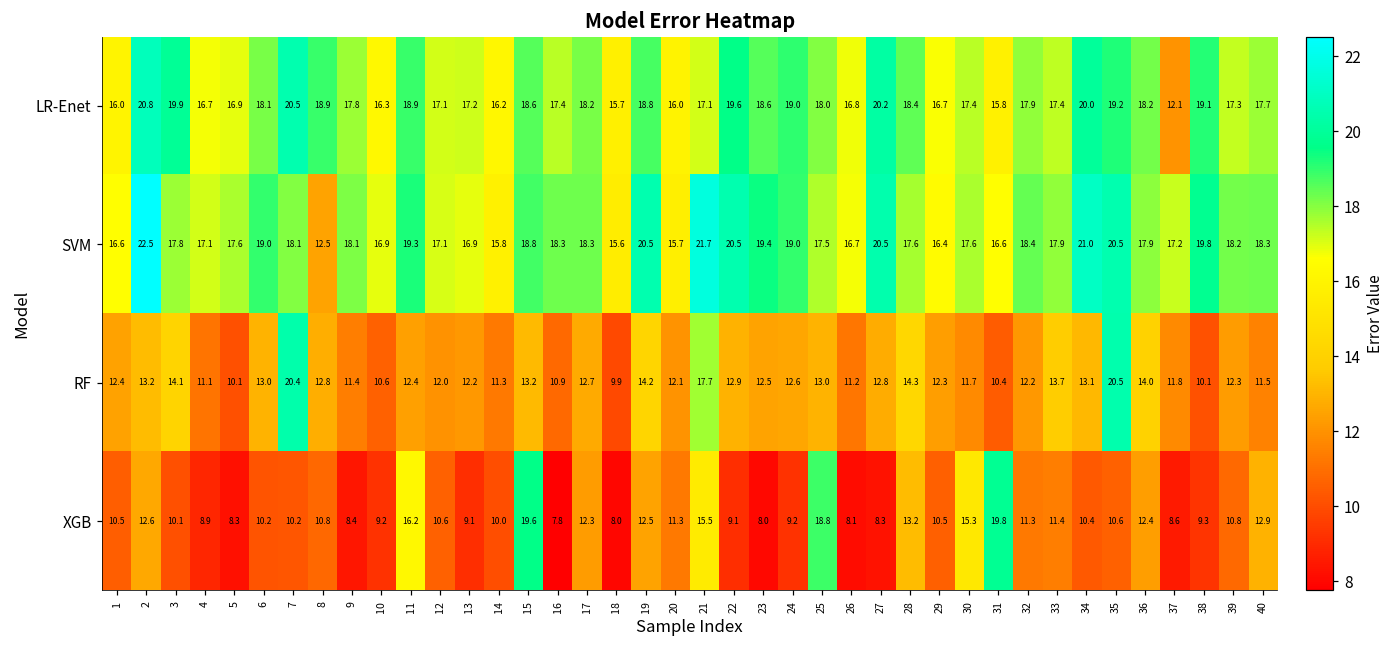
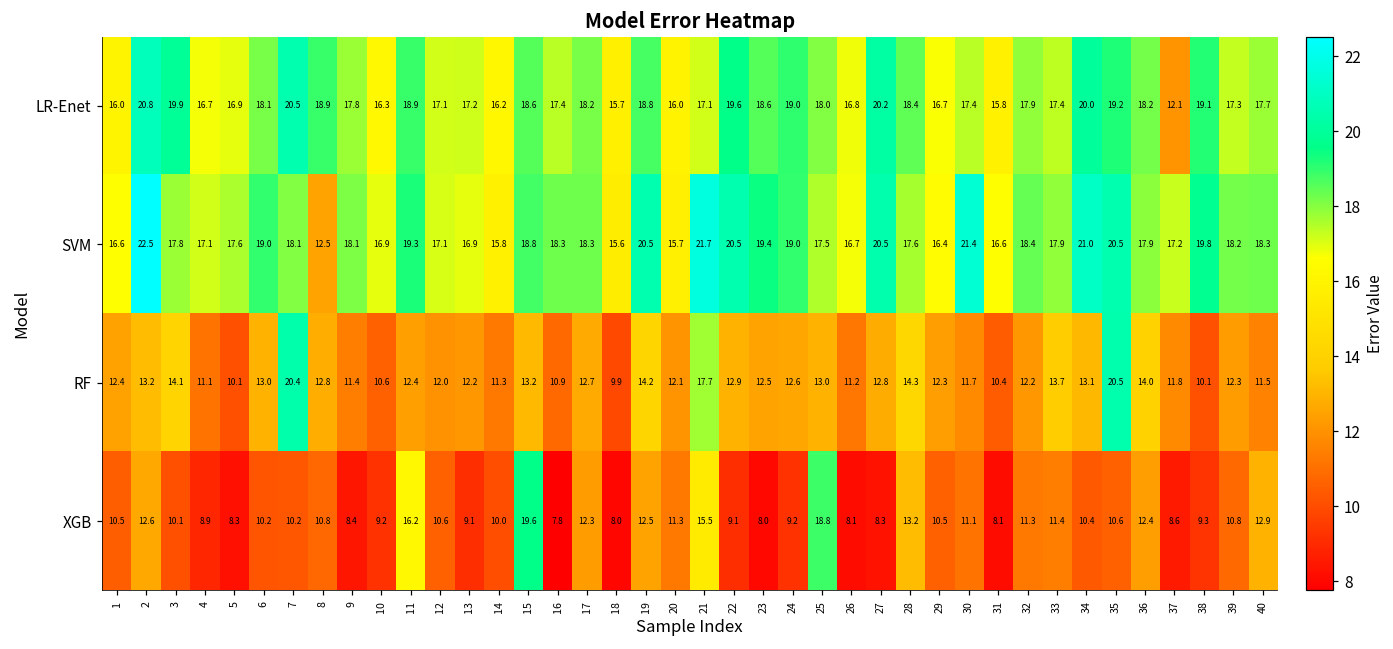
  {
    "LR-Enet": {
      "1": 16.0,
      "2": 20.8,
      "3": 19.9,
      "4": 16.7,
      "5": 16.9,
      "6": 18.1,
      "7": 20.5,
      "8": 18.9,
      "9": 17.8,
      "10": 16.3,
      "11": 18.9,
      "12": 17.1,
      "13": 17.2,
      "14": 16.2,
      "15": 18.6,
      "16": 17.4,
      "17": 18.2,
      "18": 15.7,
      "19": 18.8,
      "20": 16.0,
      "21": 17.1,
      "22": 19.6,
      "23": 18.6,
      "24": 19.0,
      "25": 18.0,
      "26": 16.8,
      "27": 20.2,
      "28": 18.4,
      "29": 16.7,
      "30": 17.4,
      "31": 15.8,
      "32": 17.9,
      "33": 17.4,
      "34": 20.0,
      "35": 19.2,
      "36": 18.2,
      "37": 12.1,
      "38": 19.1,
      "39": 17.3,
      "40": 17.7
    },
    "SVM": {
      "1": 16.6,
      "2": 22.5,
      "3": 17.8,
      "4": 17.1,
      "5": 17.6,
      "6": 19.0,
      "7": 18.1,
      "8": 12.5,
      "9": 18.1,
      "10": 16.9,
      "11": 19.3,
      "12": 17.1,
      "13": 16.9,
      "14": 15.8,
      "15": 18.8,
      "16": 18.3,
      "17": 18.3,
      "18": 15.6,
      "19": 20.5,
      "20": 15.7,
      "21": 21.7,
      "22": 20.5,
      "23": 19.4,
      "24": 19.0,
      "25": 17.5,
      "26": 16.7,
      "27": 20.5,
      "28": 17.6,
      "29": 16.4,
-     "30": 17.6,
+     "30": 21.4,
      "31": 16.6,
      "32": 18.4,
      "33": 17.9,
      "34": 21.0,
      "35": 20.5,
      "36": 17.9,
      "37": 17.2,
      "38": 19.8,
      "39": 18.2,
      "40": 18.3
    },
    "RF": {
      "1": 12.4,
      "2": 13.2,
      "3": 14.1,
      "4": 11.1,
      "5": 10.1,
      "6": 13.0,
      "7": 20.4,
      "8": 12.8,
      "9": 11.4,
      "10": 10.6,
      "11": 12.4,
      "12": 12.0,
      "13": 12.2,
      "14": 11.3,
      "15": 13.2,
      "16": 10.9,
      "17": 12.7,
      "18": 9.9,
      "19": 14.2,
      "20": 12.1,
      "21": 17.7,
      "22": 12.9,
      "23": 12.5,
      "24": 12.6,
      "25": 13.0,
      "26": 11.2,
      "27": 12.8,
      "28": 14.3,
      "29": 12.3,
      "30": 11.7,
      "31": 10.4,
      "32": 12.2,
      "33": 13.7,
      "34": 13.1,
      "35": 20.5,
      "36": 14.0,
      "37": 11.8,
      "38": 10.1,
      "39": 12.3,
      "40": 11.5
    },
    "XGB": {
      "1": 10.5,
      "2": 12.6,
      "3": 10.1,
      "4": 8.9,
      "5": 8.3,
      "6": 10.2,
      "7": 10.2,
      "8": 10.8,
      "9": 8.4,
      "10": 9.2,
      "11": 16.2,
      "12": 10.6,
      "13": 9.1,
      "14": 10.0,
      "15": 19.6,
      "16": 7.8,
      "17": 12.3,
      "18": 8.0,
      "19": 12.5,
      "20": 11.3,
      "21": 15.5,
      "22": 9.1,
      "23": 8.0,
      "24": 9.2,
      "25": 18.8,
      "26": 8.1,
      "27": 8.3,
      "28": 13.2,
      "29": 10.5,
-     "30": 15.3,
-     "31": 19.8,
+     "30": 11.1,
+     "31": 8.1,
      "32": 11.3,
      "33": 11.4,
      "34": 10.4,
      "35": 10.6,
      "36": 12.4,
      "37": 8.6,
      "38": 9.3,
      "39": 10.8,
      "40": 12.9
    }
  }
